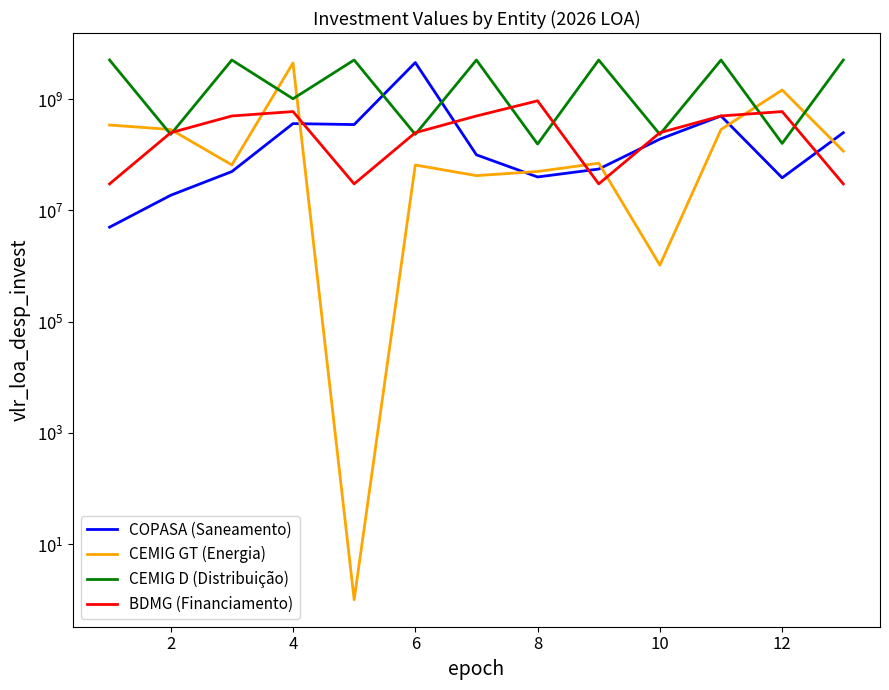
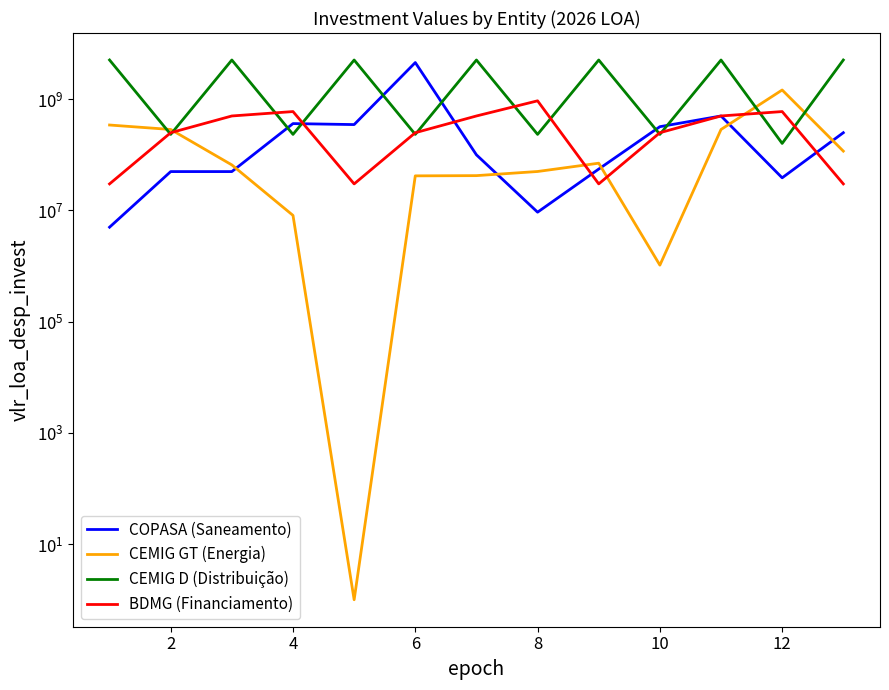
  {
    "COPASA (Saneamento)": {
-     "2": 19000000,
+     "2": 50000000,
      "4": 400000000,
      "6": 5000000000,
-     "8": 40000000,
-     "10": 190000000,
+     "8": 9000000,
+     "10": 300000000,
      "12": 40000000
    },
    "CEMIG GT (Energia)": {
      "2": 300000000,
-     "4": 4000000000,
-     "6": 70000000,
+     "4": 8000000,
+     "6": 40000000,
      "8": 50000000,
      "10": 1000000,
      "12": 1500000000
    },
    "CEMIG D (Distribuição)": {
-     "4": 1000000000,
-     "8": 160000000,
+     "4": 230000000,
+     "8": 230000000,
      "12": 160000000
    },
    "BDMG (Financiamento)": {
      "4": 600000000,
      "8": 900000000,
      "12": 600000000
    }
  }
